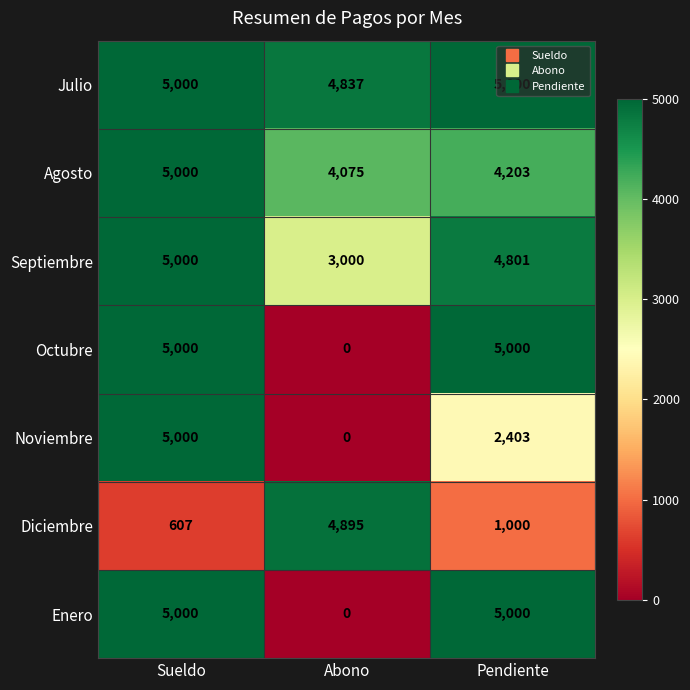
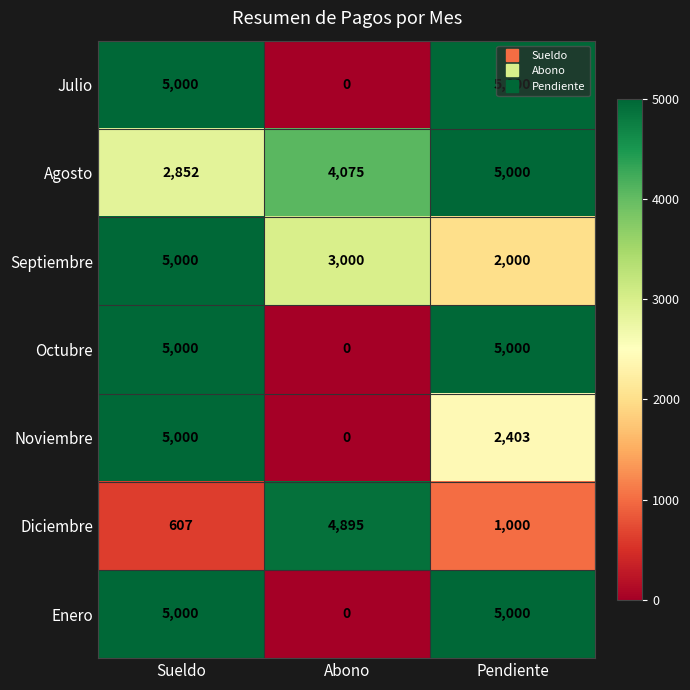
  {
    "Julio": {
      "Sueldo": "5,000",
-     "Abono": "4,837"
+     "Abono": "0"
    },
    "Agosto": {
-     "Sueldo": "5,000",
+     "Sueldo": "2,852",
      "Abono": "4,075",
-     "Pendiente": "4,203"
+     "Pendiente": "5,000"
    },
    "Septiembre": {
      "Sueldo": "5,000",
      "Abono": "3,000",
-     "Pendiente": "4,801"
+     "Pendiente": "2,000"
    },
    "Octubre": {
      "Sueldo": "5,000",
      "Abono": "0",
      "Pendiente": "5,000"
    },
    "Noviembre": {
      "Sueldo": "5,000",
      "Abono": "0",
      "Pendiente": "2,403"
    },
    "Diciembre": {
      "Sueldo": "607",
      "Abono": "4,895",
      "Pendiente": "1,000"
    },
    "Enero": {
      "Sueldo": "5,000",
      "Abono": "0",
      "Pendiente": "5,000"
    }
  }
